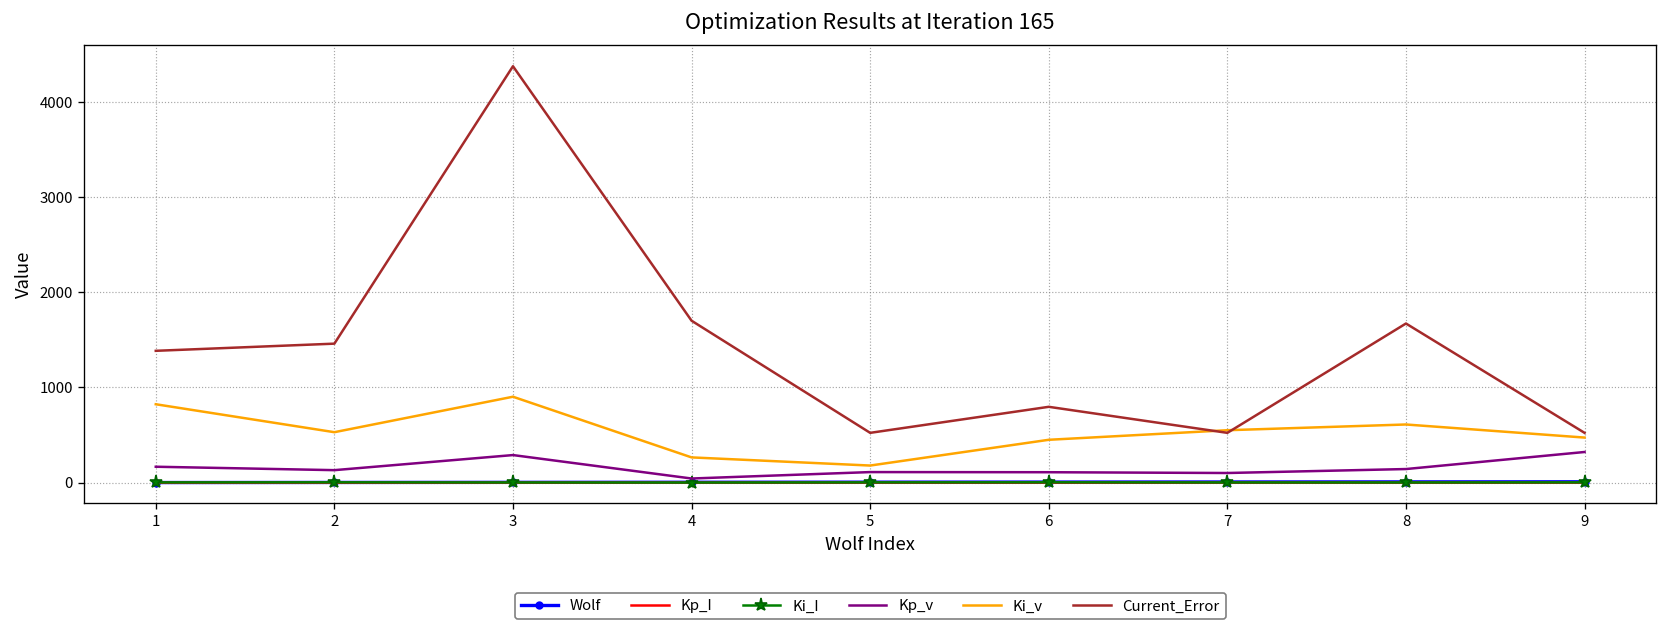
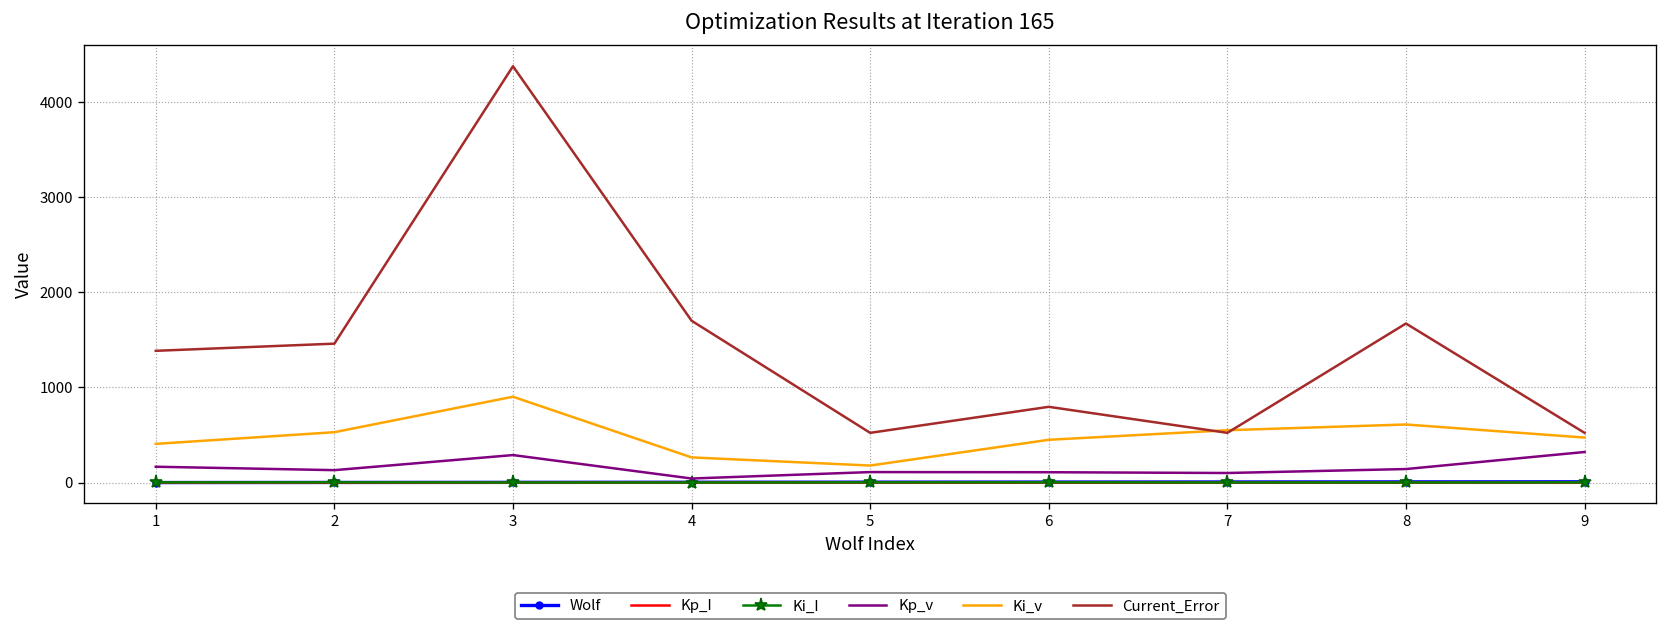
  {
    "Ki_I": {
      "1": 0,
      "2": 0,
      "3": 0,
      "4": 0,
      "5": 0,
      "6": 0,
      "7": 0,
      "8": 0,
      "9": 0
    },
    "Kp_v": {
      "1": 200,
      "2": 100,
      "3": 300,
      "4": 0,
      "5": 100,
      "6": 100,
      "7": 100,
      "8": 100,
      "9": 300
    },
    "Ki_v": {
-     "1": 800,
+     "1": 400,
      "2": 500,
      "3": 900,
      "4": 300,
      "5": 200,
      "6": 500,
      "8": 600,
      "9": 500
    },
    "Current_Error": {
      "1": 1400,
      "2": 1500,
      "3": 4400,
      "4": 1700,
      "5": 500,
      "6": 800,
      "8": 1700,
      "9": 500
    }
  }
